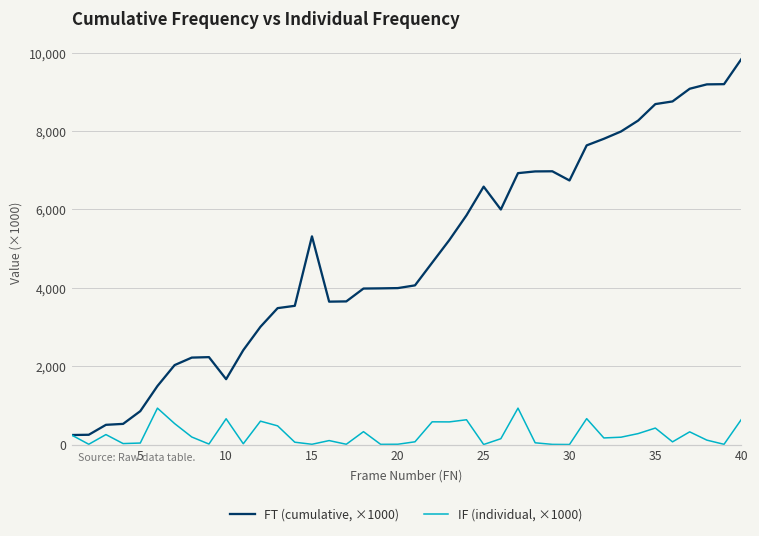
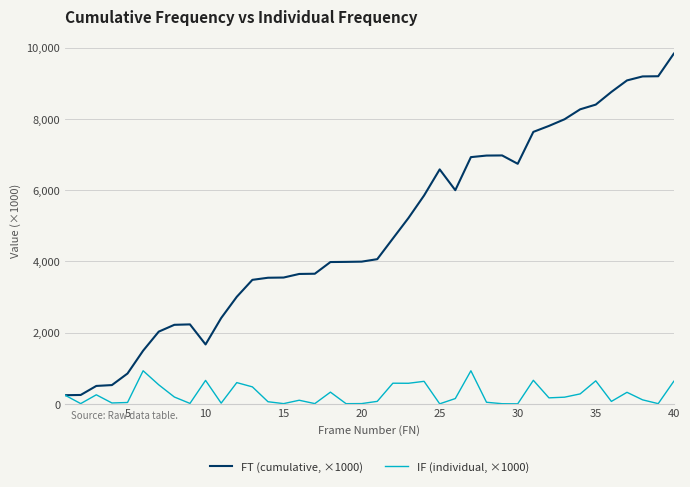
  {
    "FT (cumulative, ×1000)": {
      "5": "900",
      "10": "1,700",
-     "15": "5,300",
+     "15": "3,500",
      "20": "4,000",
      "25": "6,600",
      "30": "6,700",
-     "35": "8,700",
+     "35": "8,400",
      "40": "9,800"
    },
    "IF (individual, ×1000)": {
      "5": "0",
      "10": "700",
      "15": "0",
      "20": "0",
      "25": "0",
      "30": "0",
-     "35": "400",
+     "35": "600",
      "40": "600"
    }
  }
